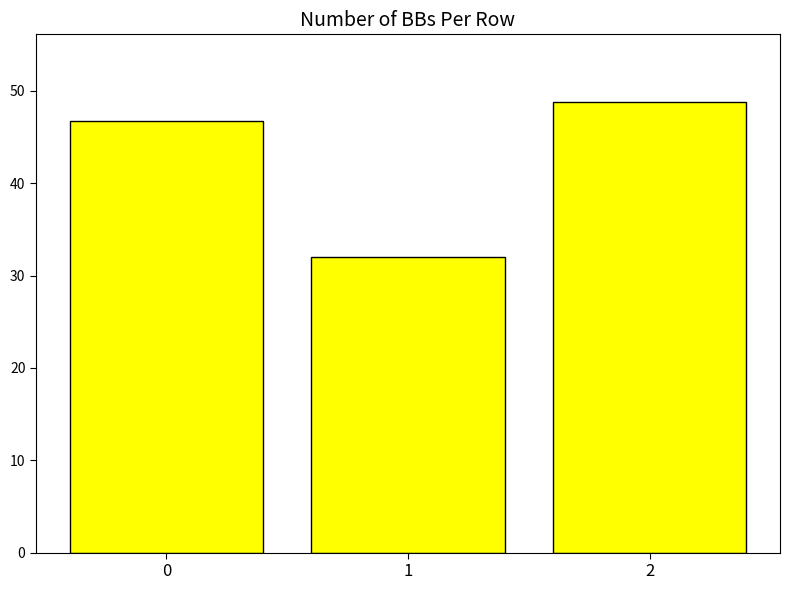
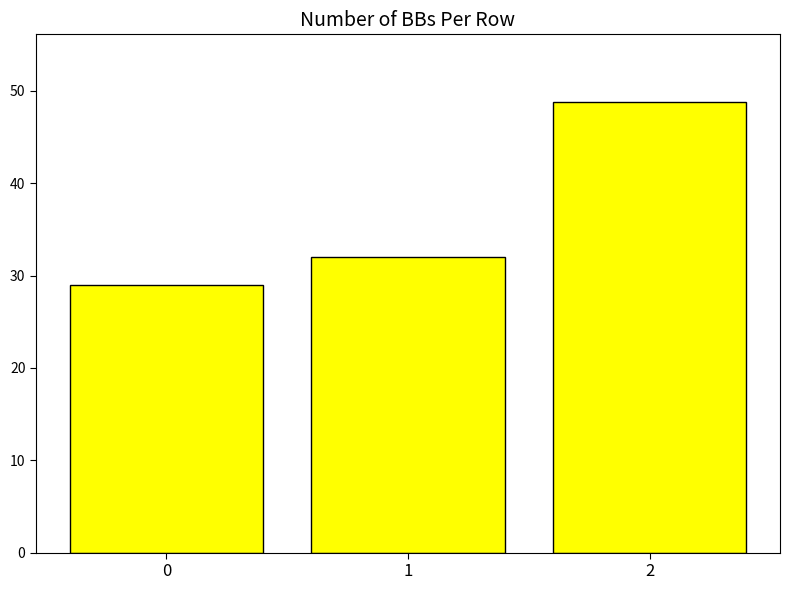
  {
-   "0": 47,
+   "0": 29,
    "1": 32,
    "2": 49
  }
